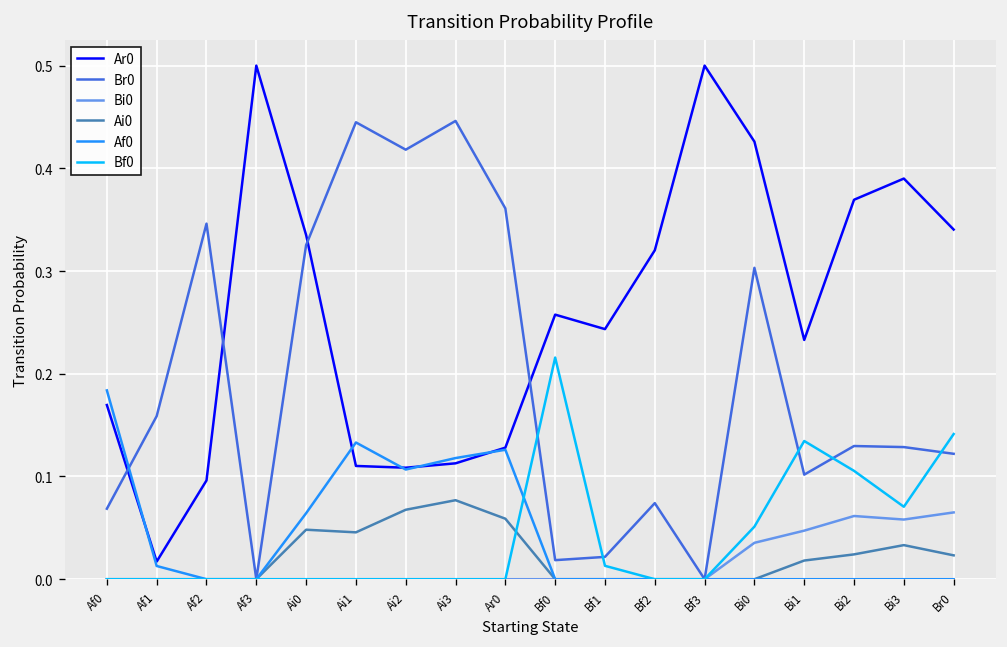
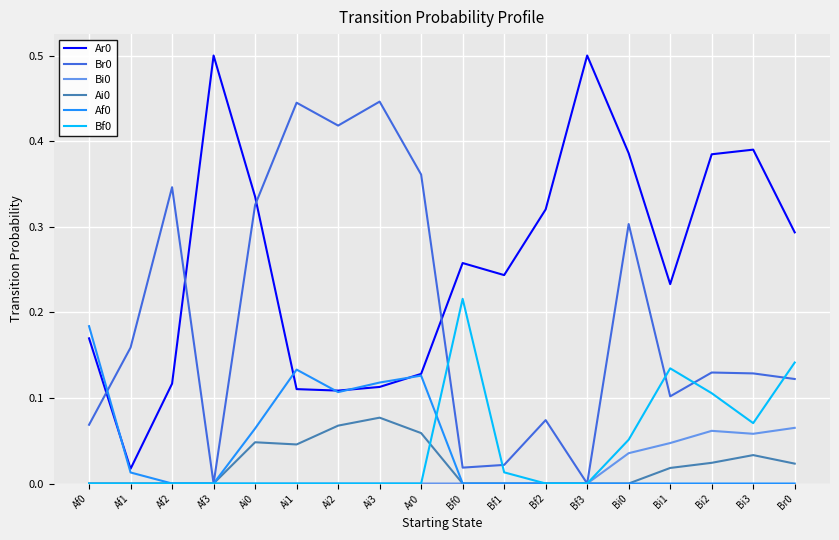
  {
    "Ar0": {
      "Af0": 0.17,
      "Af1": 0.02,
-     "Af2": 0.10,
+     "Af2": 0.12,
      "Af3": 0.50,
      "Ai0": 0.34,
      "Ai1": 0.11,
      "Ai3": 0.11,
      "Bf0": 0.26,
      "Bf1": 0.24,
      "Bf2": 0.32,
      "Bf3": 0.50,
-     "Bi0": 0.43,
+     "Bi0": 0.39,
      "Bi1": 0.23,
-     "Bi2": 0.37,
+     "Bi2": 0.38,
      "Bi3": 0.39,
-     "Br0": 0.34
+     "Br0": 0.29
    }
  }
